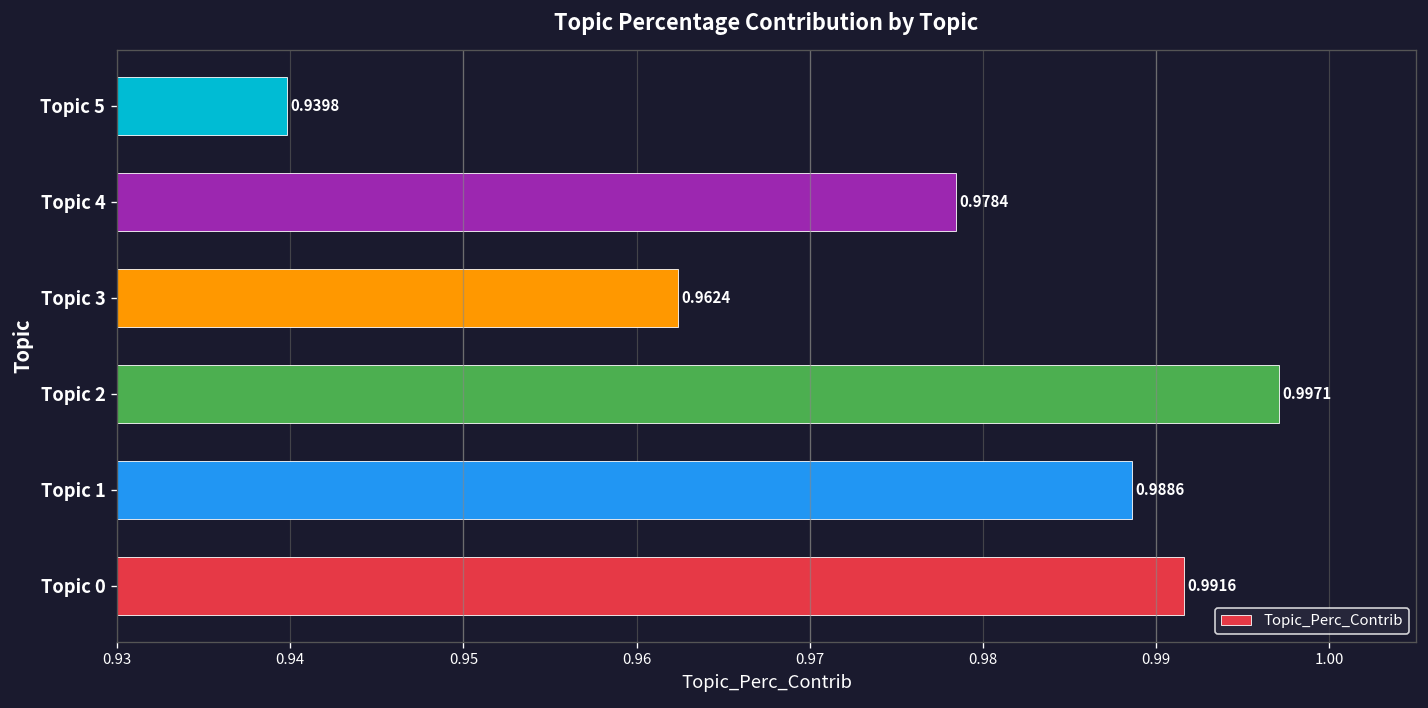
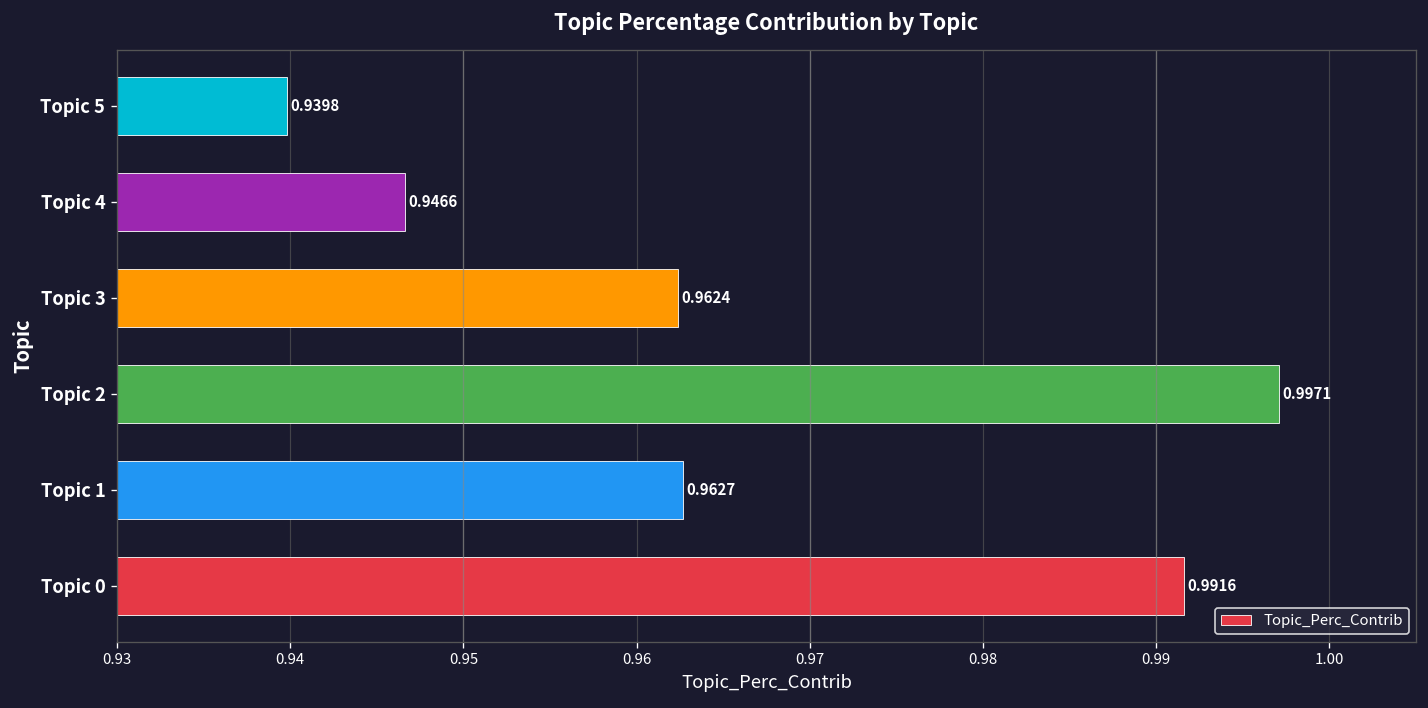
  {
    "Topic 5": 0.9398,
-   "Topic 4": 0.9784,
+   "Topic 4": 0.9466,
    "Topic 3": 0.9624,
    "Topic 2": 0.9971,
-   "Topic 1": 0.9886,
+   "Topic 1": 0.9627,
    "Topic 0": 0.9916
  }
